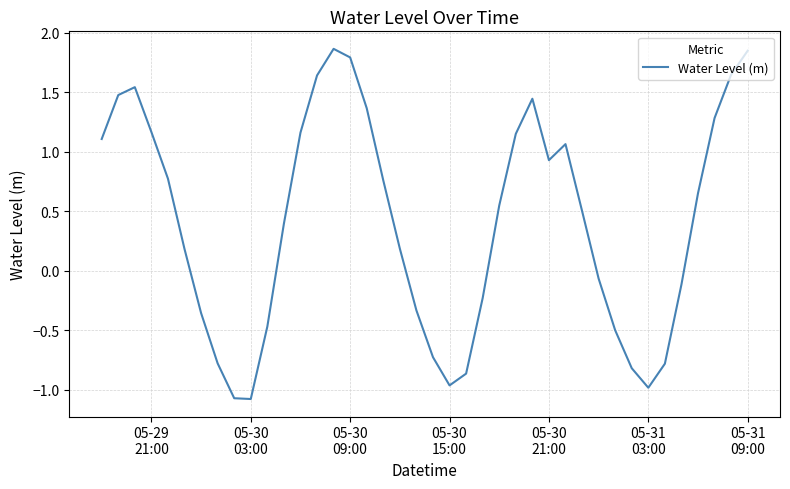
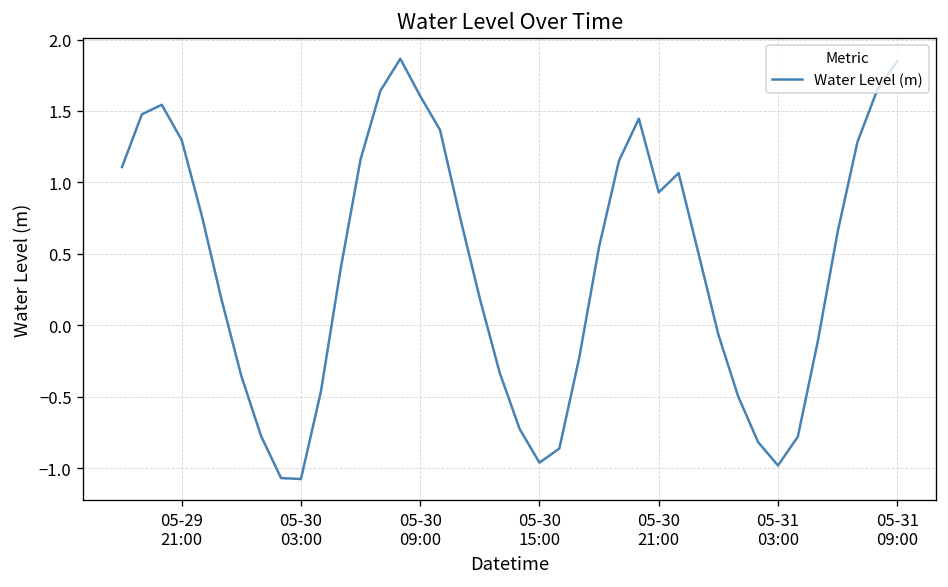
  {
-   "05-29 21:00": 1.17,
+   "05-29 21:00": 1.30,
    "05-30 03:00": -1.08,
-   "05-30 09:00": 1.79,
+   "05-30 09:00": 1.60,
    "05-30 15:00": -0.96,
    "05-30 21:00": 0.93,
    "05-31 03:00": -0.98
  }
